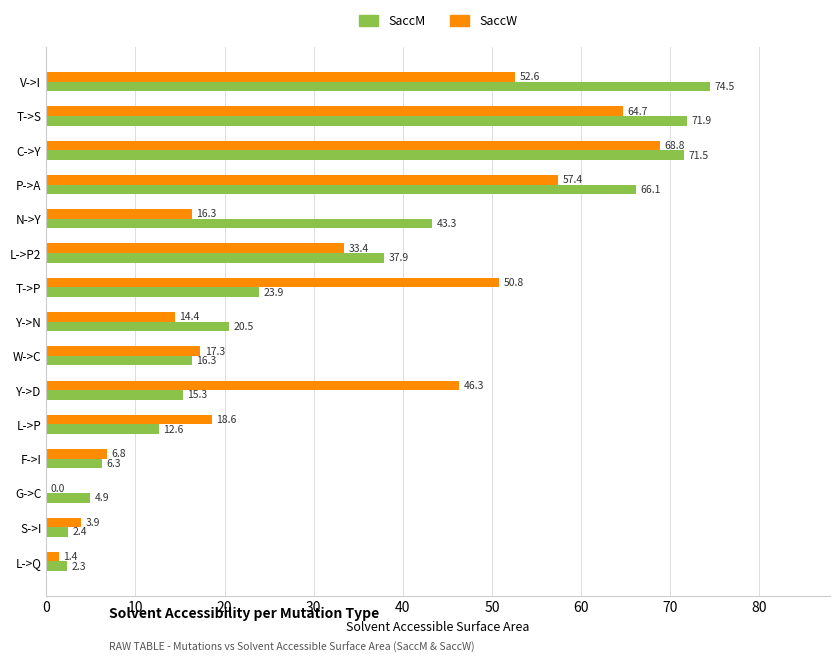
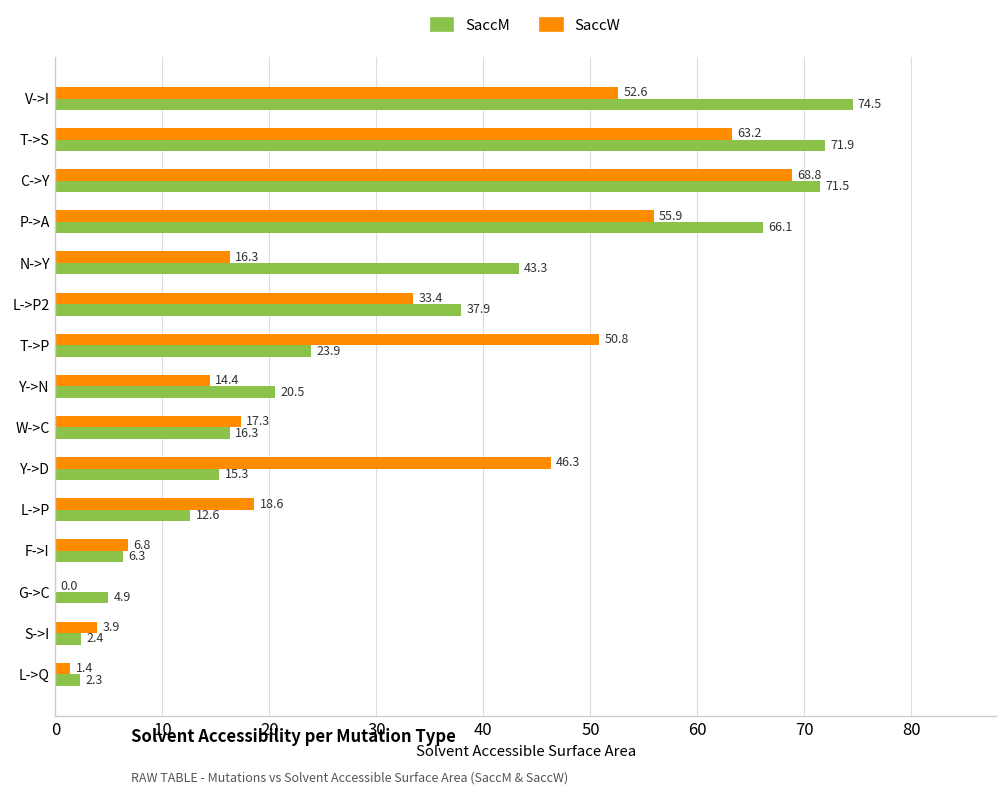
  {
    "SaccM": {
      "V->I": 74.5,
      "T->S": 71.9,
      "C->Y": 71.5,
      "P->A": 66.1,
      "N->Y": 43.3,
      "L->P2": 37.9,
      "T->P": 23.9,
      "Y->N": 20.5,
      "W->C": 16.3,
      "Y->D": 15.3,
      "L->P": 12.6,
      "F->I": 6.3,
      "G->C": 4.9,
      "S->I": 2.4,
      "L->Q": 2.3
    },
    "SaccW": {
      "V->I": 52.6,
-     "T->S": 64.7,
+     "T->S": 63.2,
      "C->Y": 68.8,
-     "P->A": 57.4,
+     "P->A": 55.9,
      "N->Y": 16.3,
      "L->P2": 33.4,
      "T->P": 50.8,
      "Y->N": 14.4,
      "W->C": 17.3,
      "Y->D": 46.3,
      "L->P": 18.6,
      "F->I": 6.8,
      "G->C": 0.0,
      "S->I": 3.9,
      "L->Q": 1.4
    }
  }
